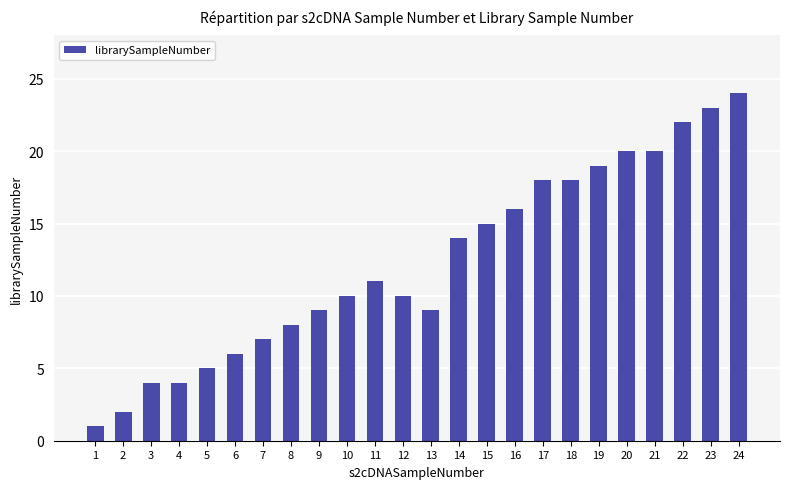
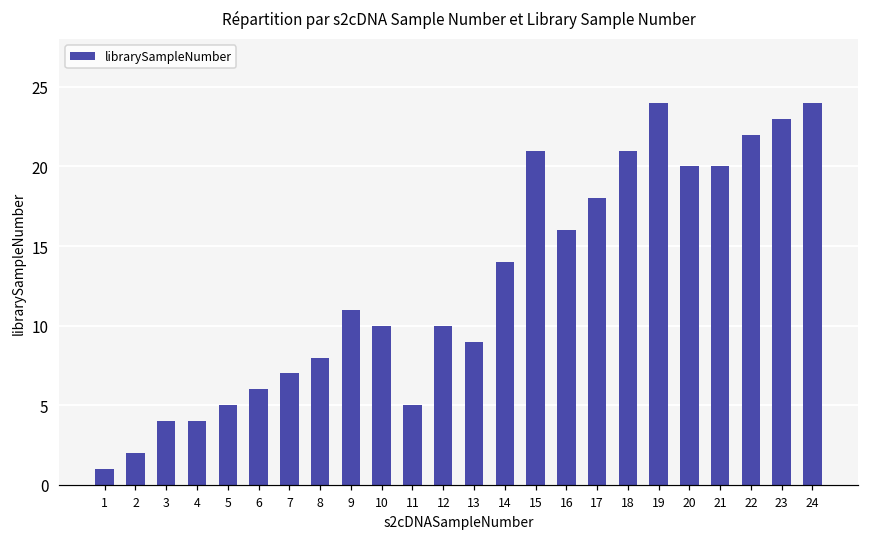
  {
    "1": 1,
    "2": 2,
    "3": 4,
    "4": 4,
    "5": 5,
    "6": 6,
    "7": 7,
    "8": 8,
-   "9": 9,
+   "9": 11,
    "10": 10,
-   "11": 11,
+   "11": 5,
    "12": 10,
    "13": 9,
    "14": 14,
-   "15": 15,
+   "15": 21,
    "16": 16,
    "17": 18,
-   "18": 18,
-   "19": 19,
+   "18": 21,
+   "19": 24,
    "20": 20,
    "21": 20,
    "22": 22,
    "23": 23,
    "24": 24
  }
